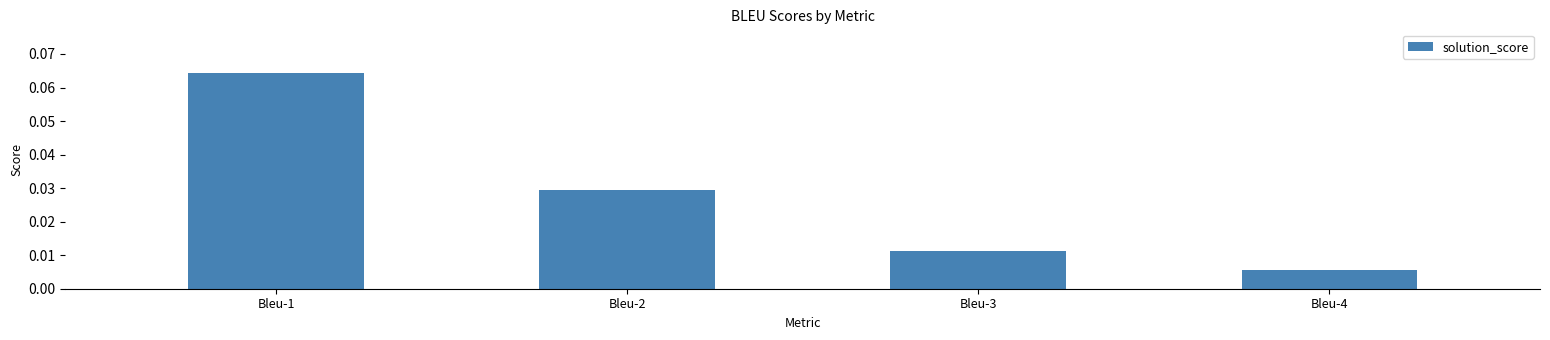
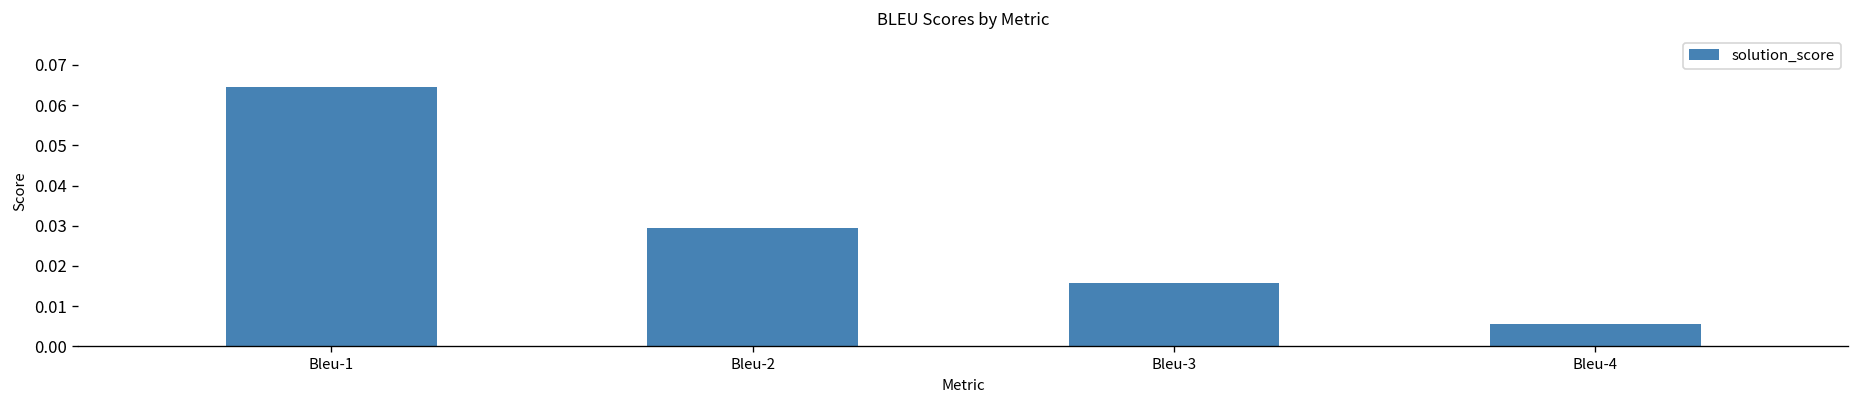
  {
    "Bleu-1": 0.064,
    "Bleu-2": 0.030,
-   "Bleu-3": 0.011,
+   "Bleu-3": 0.016,
    "Bleu-4": 0.005
  }
